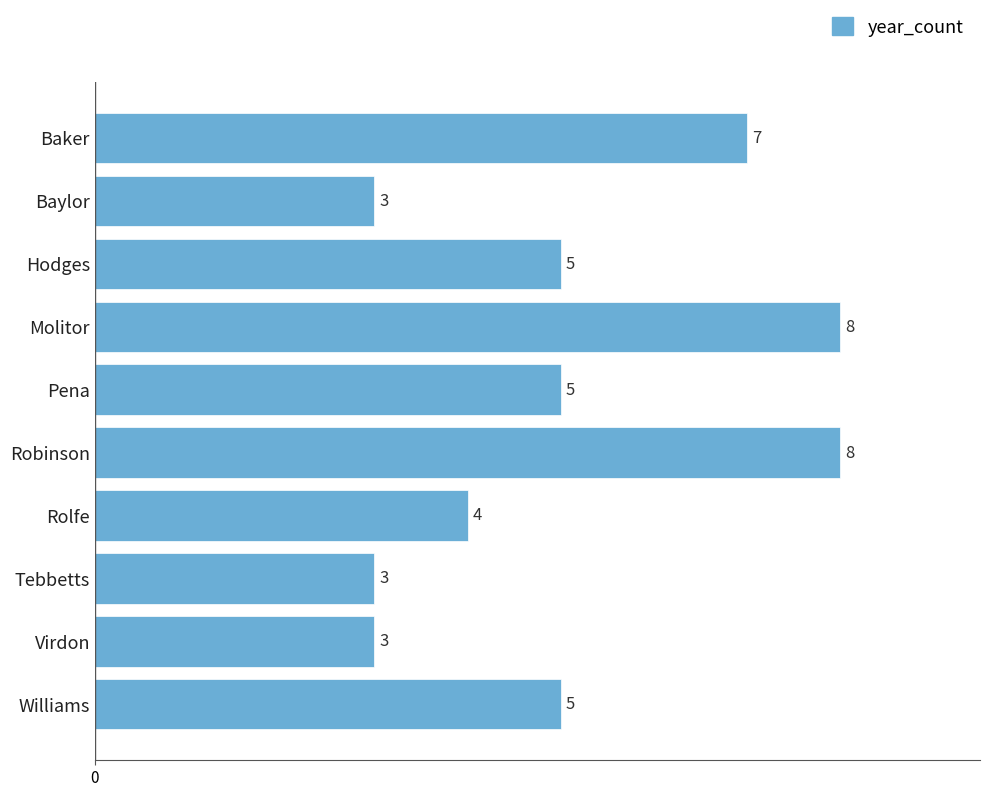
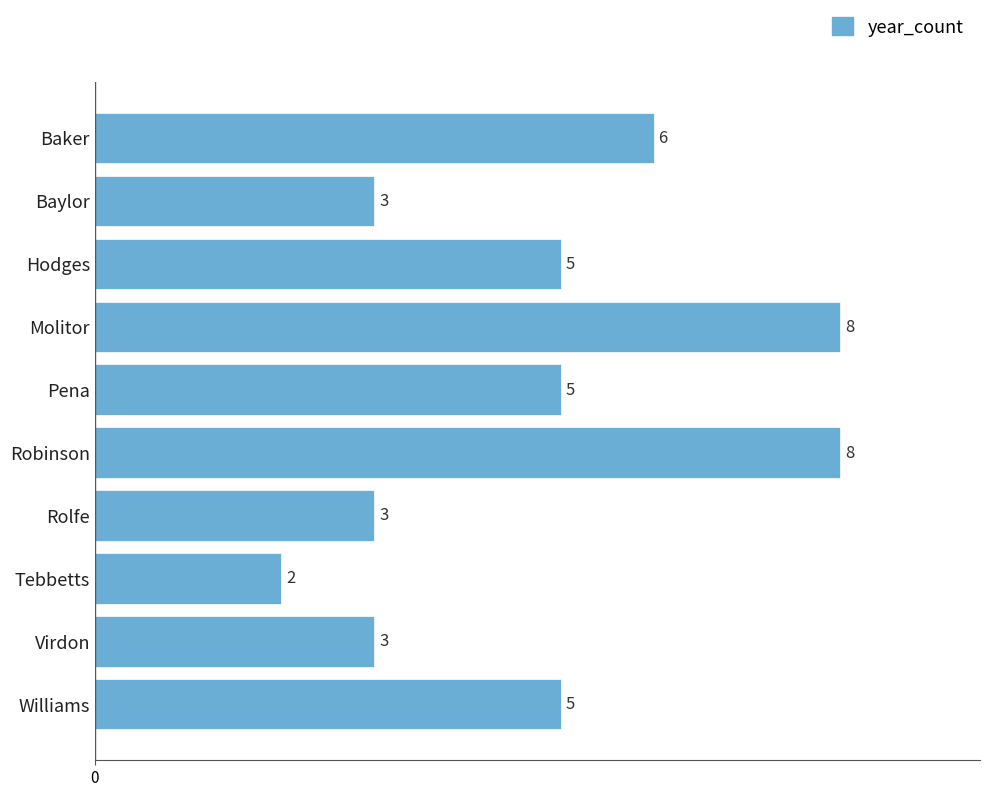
  {
-   "Baker": 7,
+   "Baker": 6,
    "Baylor": 3,
    "Hodges": 5,
    "Molitor": 8,
    "Pena": 5,
    "Robinson": 8,
-   "Rolfe": 4,
-   "Tebbetts": 3,
+   "Rolfe": 3,
+   "Tebbetts": 2,
    "Virdon": 3,
    "Williams": 5
  }
